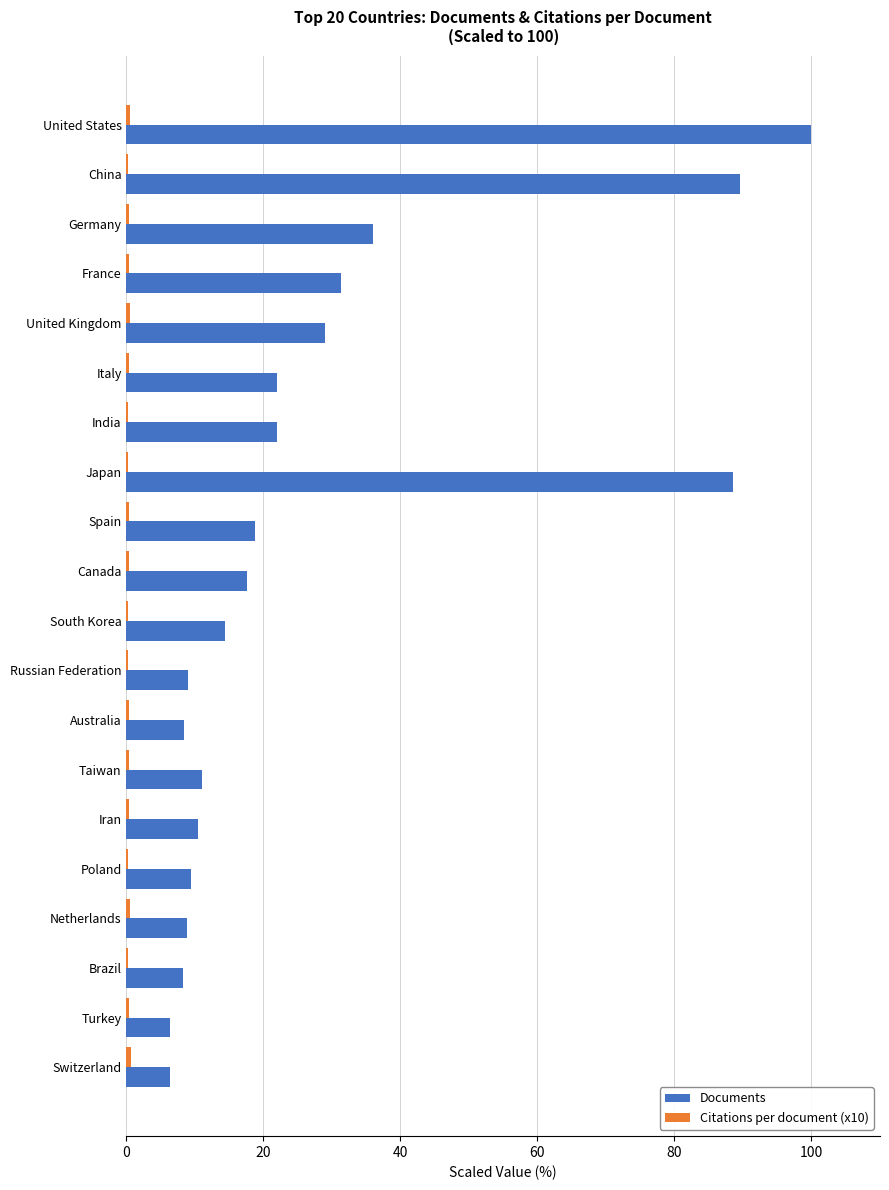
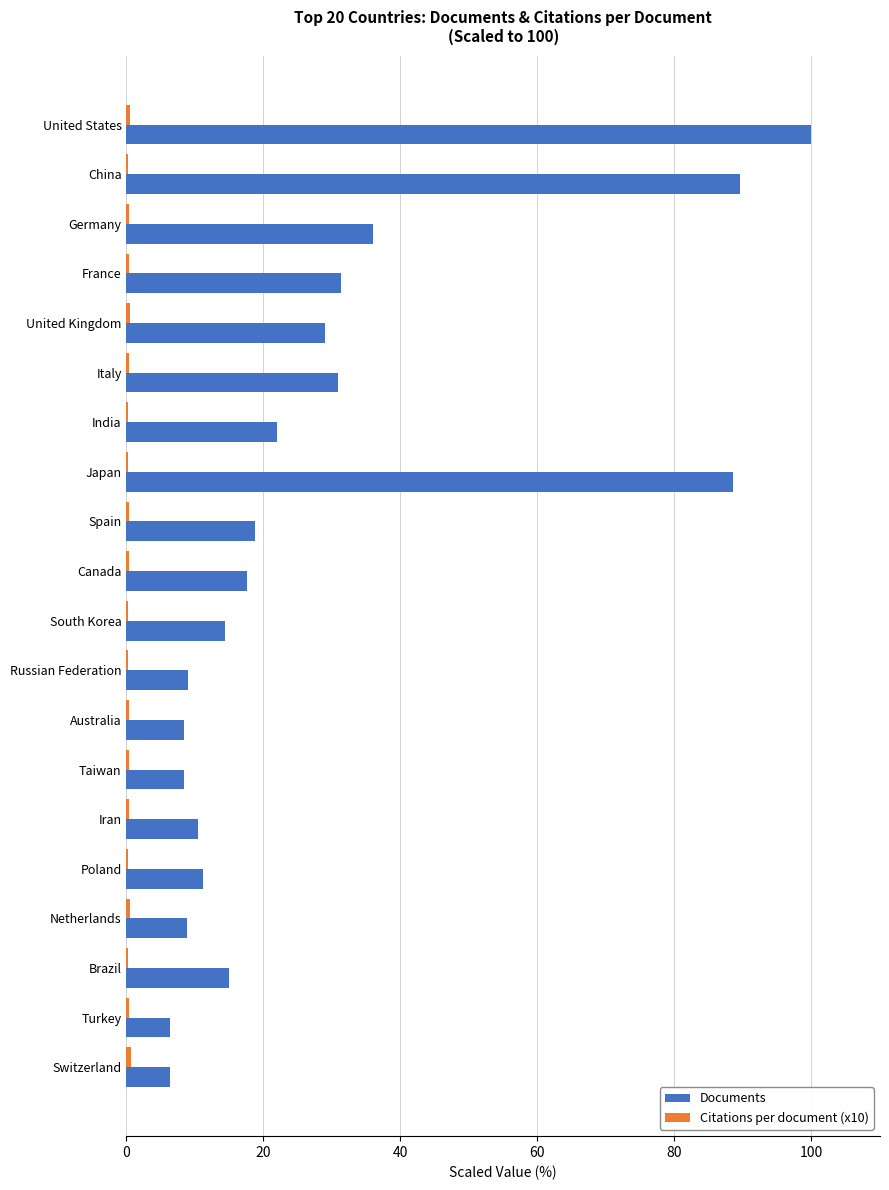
  {
    "Documents": {
      "United States": 100,
      "China": 90,
      "Germany": 36,
      "France": 31,
      "United Kingdom": 29,
-     "Italy": 22,
+     "Italy": 31,
      "India": 22,
      "Japan": 89,
      "Spain": 19,
      "Canada": 18,
      "South Korea": 14,
      "Russian Federation": 9,
      "Australia": 8,
-     "Taiwan": 11,
+     "Taiwan": 8,
      "Iran": 10,
-     "Poland": 9,
+     "Poland": 11,
      "Netherlands": 9,
-     "Brazil": 8,
+     "Brazil": 15,
      "Turkey": 6,
      "Switzerland": 6
    },
    "Citations per document (x10)": {
      "United States": 0,
      "Germany": 0,
      "France": 0,
      "United Kingdom": 0,
      "Canada": 0,
      "Taiwan": 0,
      "Netherlands": 0,
      "Turkey": 0,
      "Switzerland": 1
    }
  }
